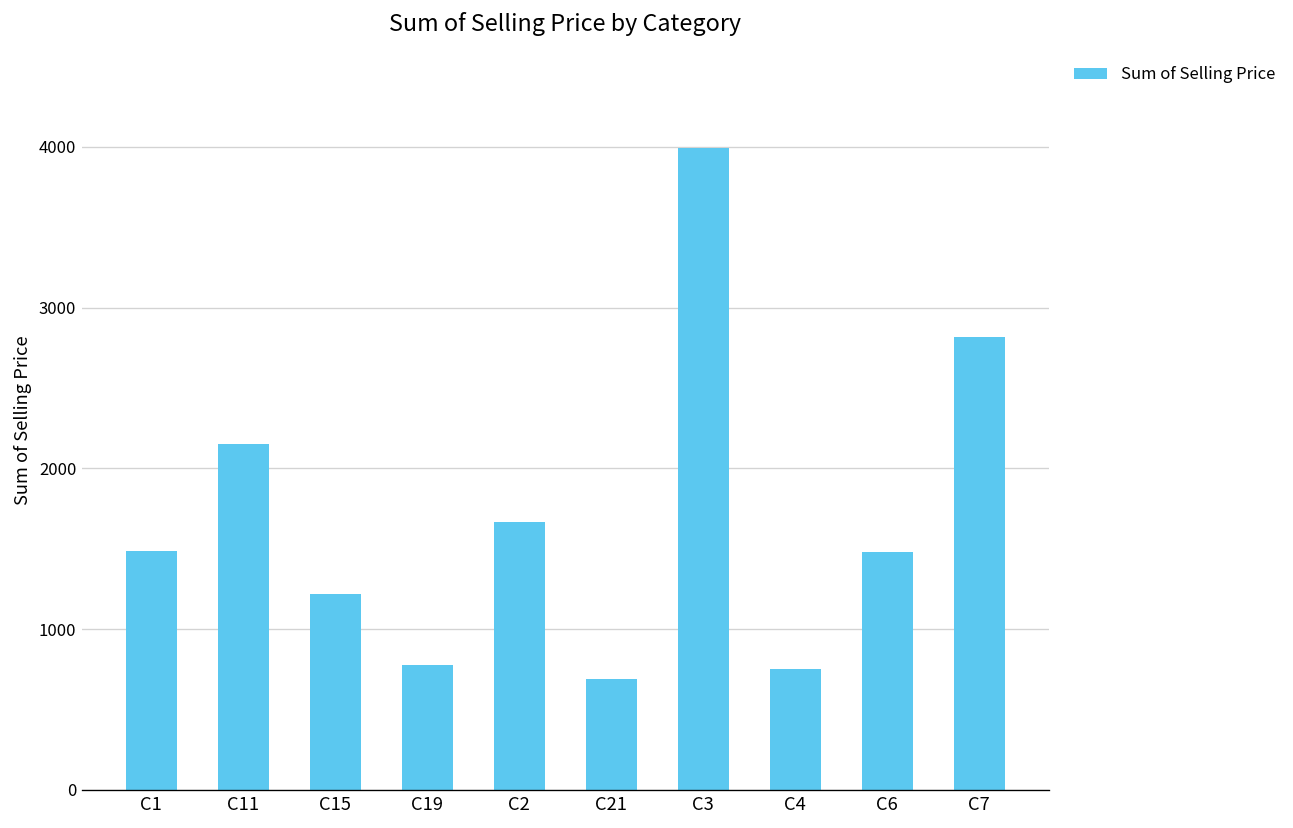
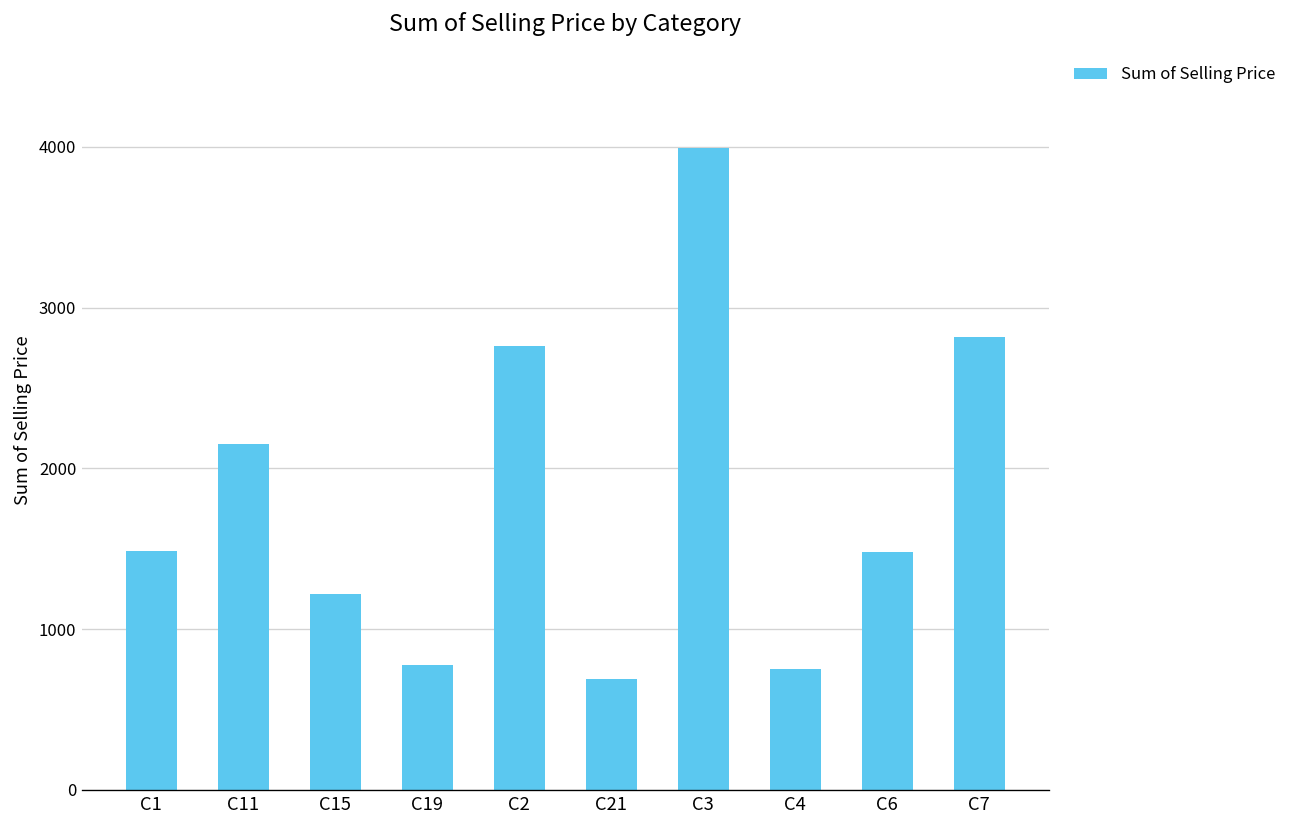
  {
    "C1": 1480,
    "C11": 2150,
    "C15": 1220,
    "C19": 780,
-   "C2": 1670,
+   "C2": 2760,
    "C21": 690,
    "C3": 4000,
    "C4": 750,
    "C6": 1480,
    "C7": 2820
  }
